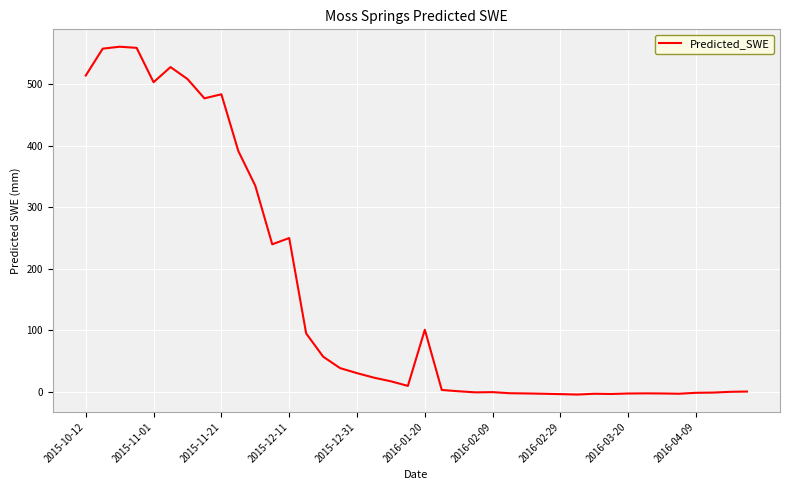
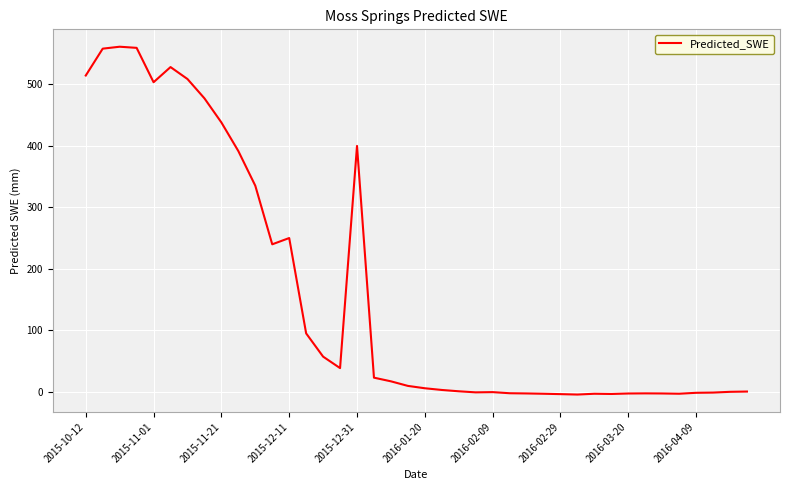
  {
    "2015-10-12": 510,
    "2015-11-01": 500,
-   "2015-11-21": 480,
+   "2015-11-21": 440,
    "2015-12-11": 250,
-   "2015-12-31": 30,
-   "2016-01-20": 100,
+   "2015-12-31": 400,
+   "2016-01-20": 10,
    "2016-02-09": 0,
    "2016-02-29": 0,
    "2016-03-20": 0,
    "2016-04-09": 0
  }
